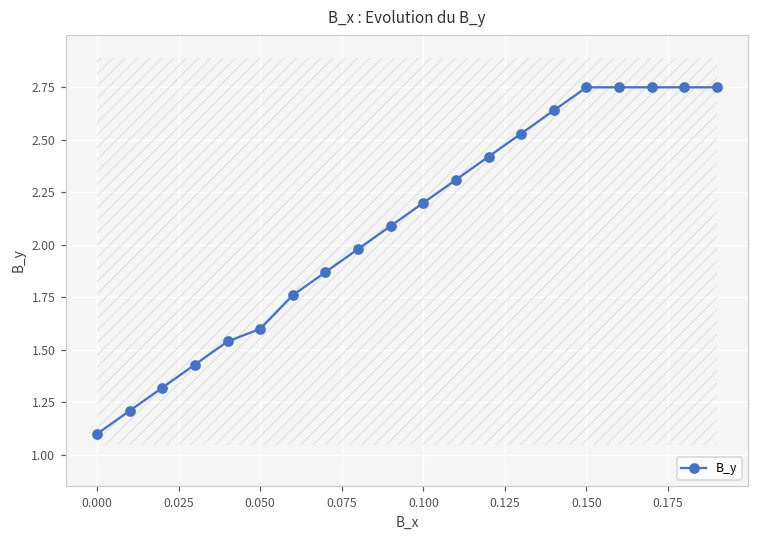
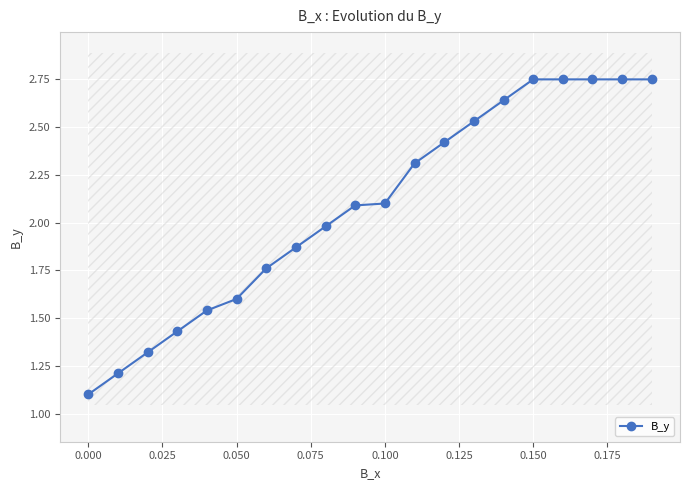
  {
    "B_y": {
      "0.000": 1.1,
      "0.050": 1.6,
-     "0.100": 2.2,
+     "0.100": 2.1,
      "0.150": 2.75
    }
  }
